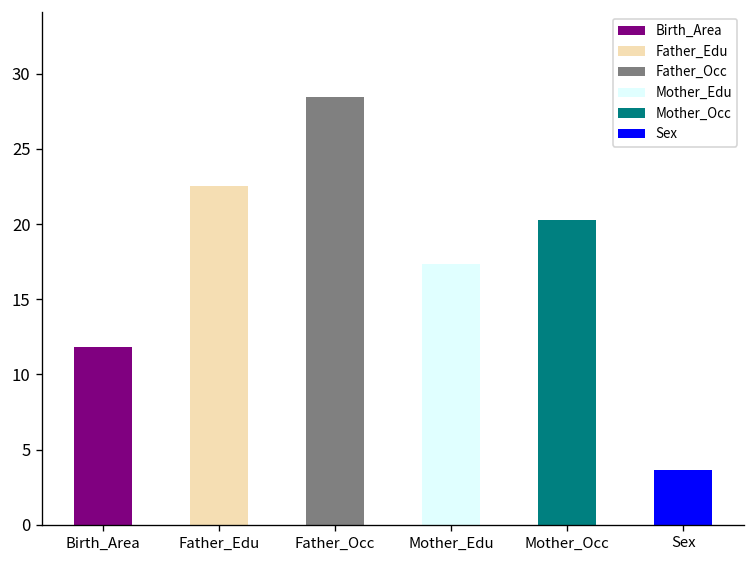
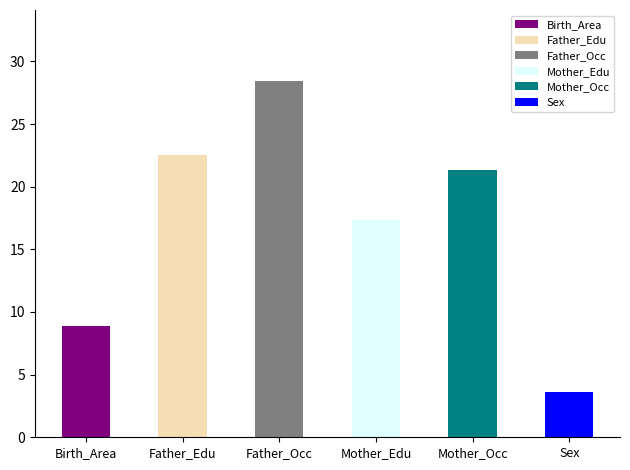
  {
-   "Birth_Area": 11.8,
+   "Birth_Area": 8.9,
    "Father_Edu": 22.5,
    "Father_Occ": 28.4,
    "Mother_Edu": 17.4,
-   "Mother_Occ": 20.3,
+   "Mother_Occ": 21.3,
    "Sex": 3.6
  }
